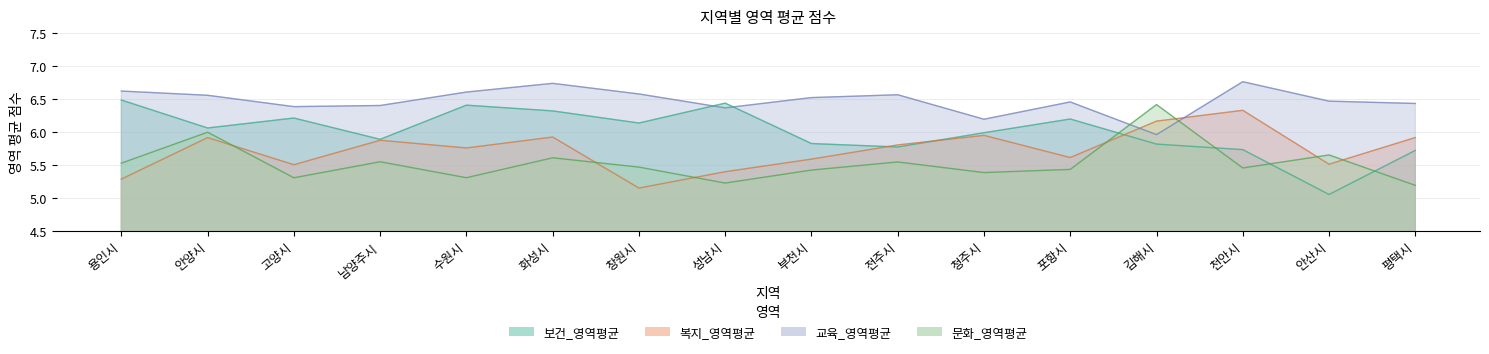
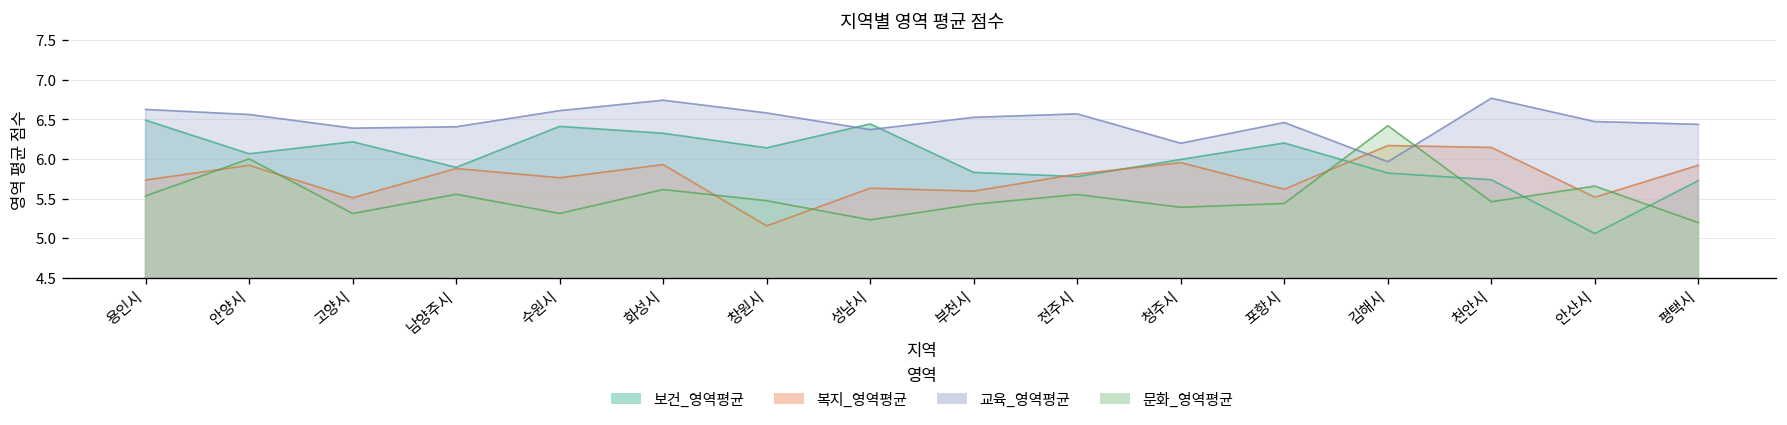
  {
    "복지_영역평균": {
-     "용인시": 5.3,
+     "용인시": 5.7,
      "안양시": 5.9,
      "고양시": 5.5,
      "수원시": 5.8,
      "화성시": 5.9,
      "창원시": 5.2,
-     "성남시": 5.4,
+     "성남시": 5.6,
      "부천시": 5.6,
      "청주시": 6.0,
      "포항시": 5.6,
      "김해시": 6.2,
-     "천안시": 6.3,
+     "천안시": 6.1,
      "안산시": 5.5,
      "평택시": 5.9
    }
  }
